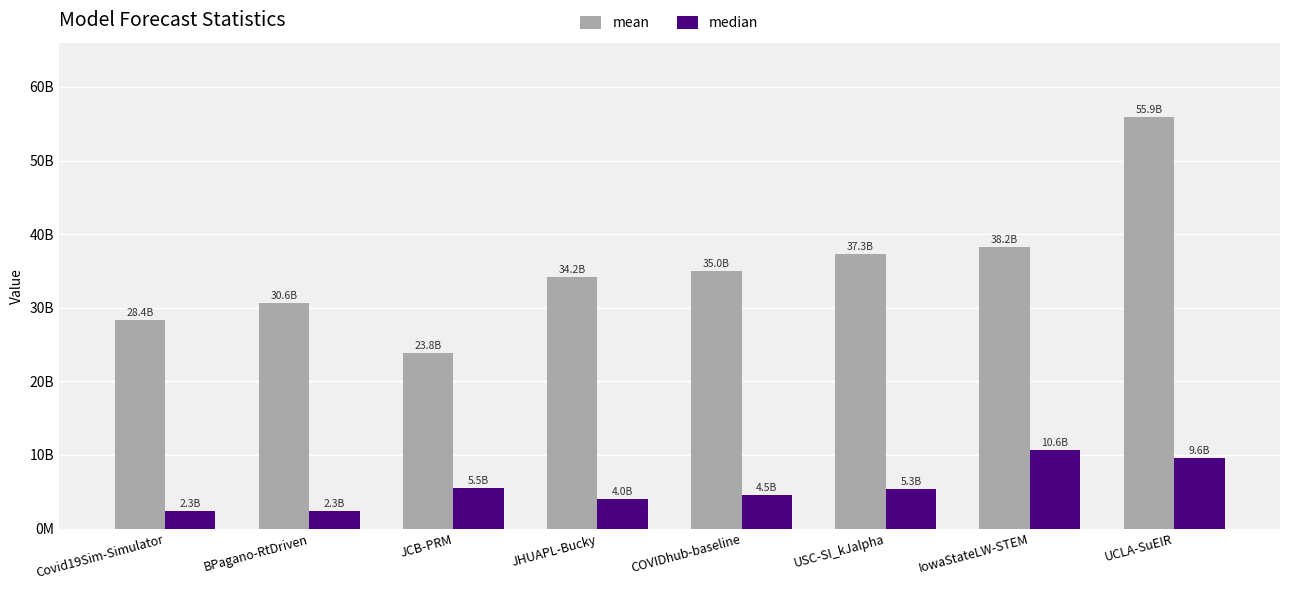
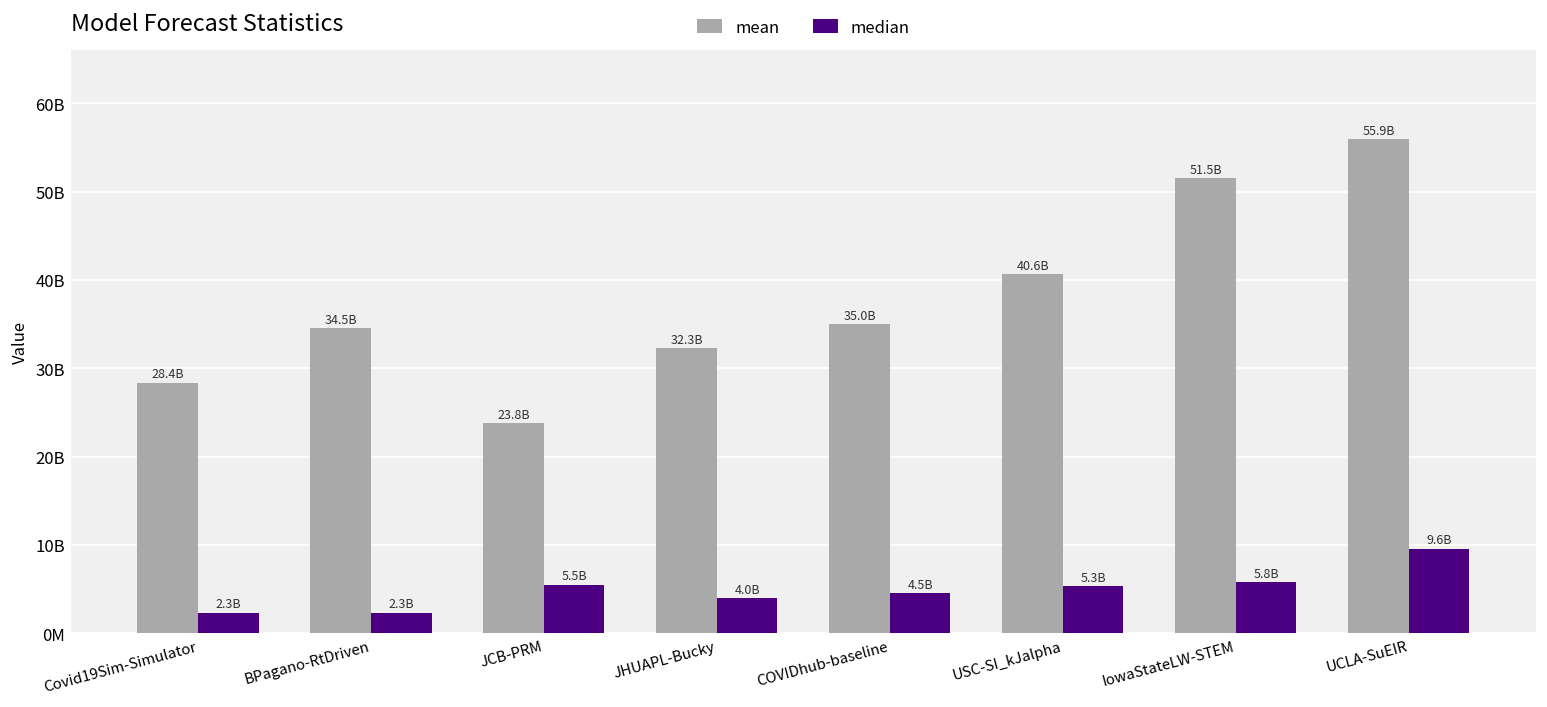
  {
    "mean": {
      "Covid19Sim-Simulator": "28.4B",
-     "BPagano-RtDriven": "30.6B",
+     "BPagano-RtDriven": "34.5B",
      "JCB-PRM": "23.8B",
-     "JHUAPL-Bucky": "34.2B",
+     "JHUAPL-Bucky": "32.3B",
      "COVIDhub-baseline": "35.0B",
-     "USC-SI_kJalpha": "37.3B",
-     "IowaStateLW-STEM": "38.2B",
+     "USC-SI_kJalpha": "40.6B",
+     "IowaStateLW-STEM": "51.5B",
      "UCLA-SuEIR": "55.9B"
    },
    "median": {
      "Covid19Sim-Simulator": "2.3B",
      "BPagano-RtDriven": "2.3B",
      "JCB-PRM": "5.5B",
      "JHUAPL-Bucky": "4.0B",
      "COVIDhub-baseline": "4.5B",
      "USC-SI_kJalpha": "5.3B",
-     "IowaStateLW-STEM": "10.6B",
+     "IowaStateLW-STEM": "5.8B",
      "UCLA-SuEIR": "9.6B"
    }
  }
